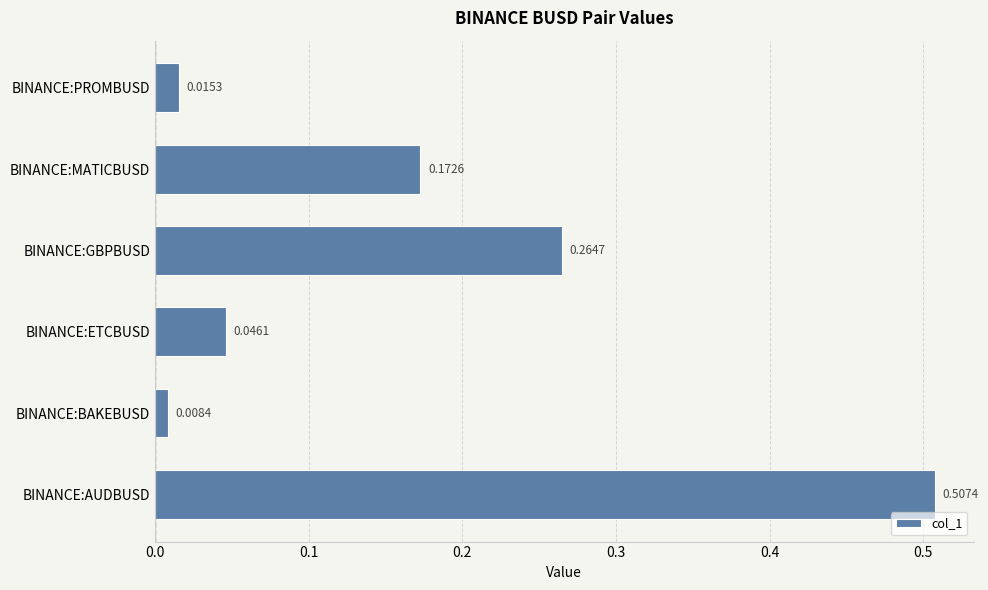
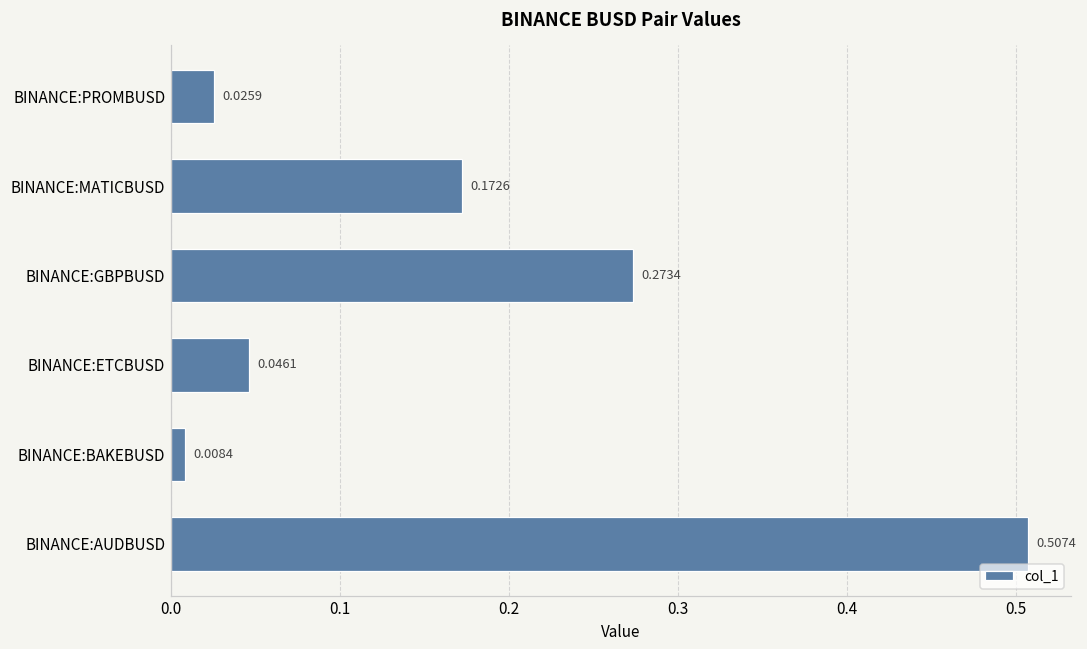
  {
-   "BINANCE:PROMBUSD": 0.0153,
+   "BINANCE:PROMBUSD": 0.0259,
    "BINANCE:MATICBUSD": 0.1726,
-   "BINANCE:GBPBUSD": 0.2647,
+   "BINANCE:GBPBUSD": 0.2734,
    "BINANCE:ETCBUSD": 0.0461,
    "BINANCE:BAKEBUSD": 0.0084,
    "BINANCE:AUDBUSD": 0.5074
  }
